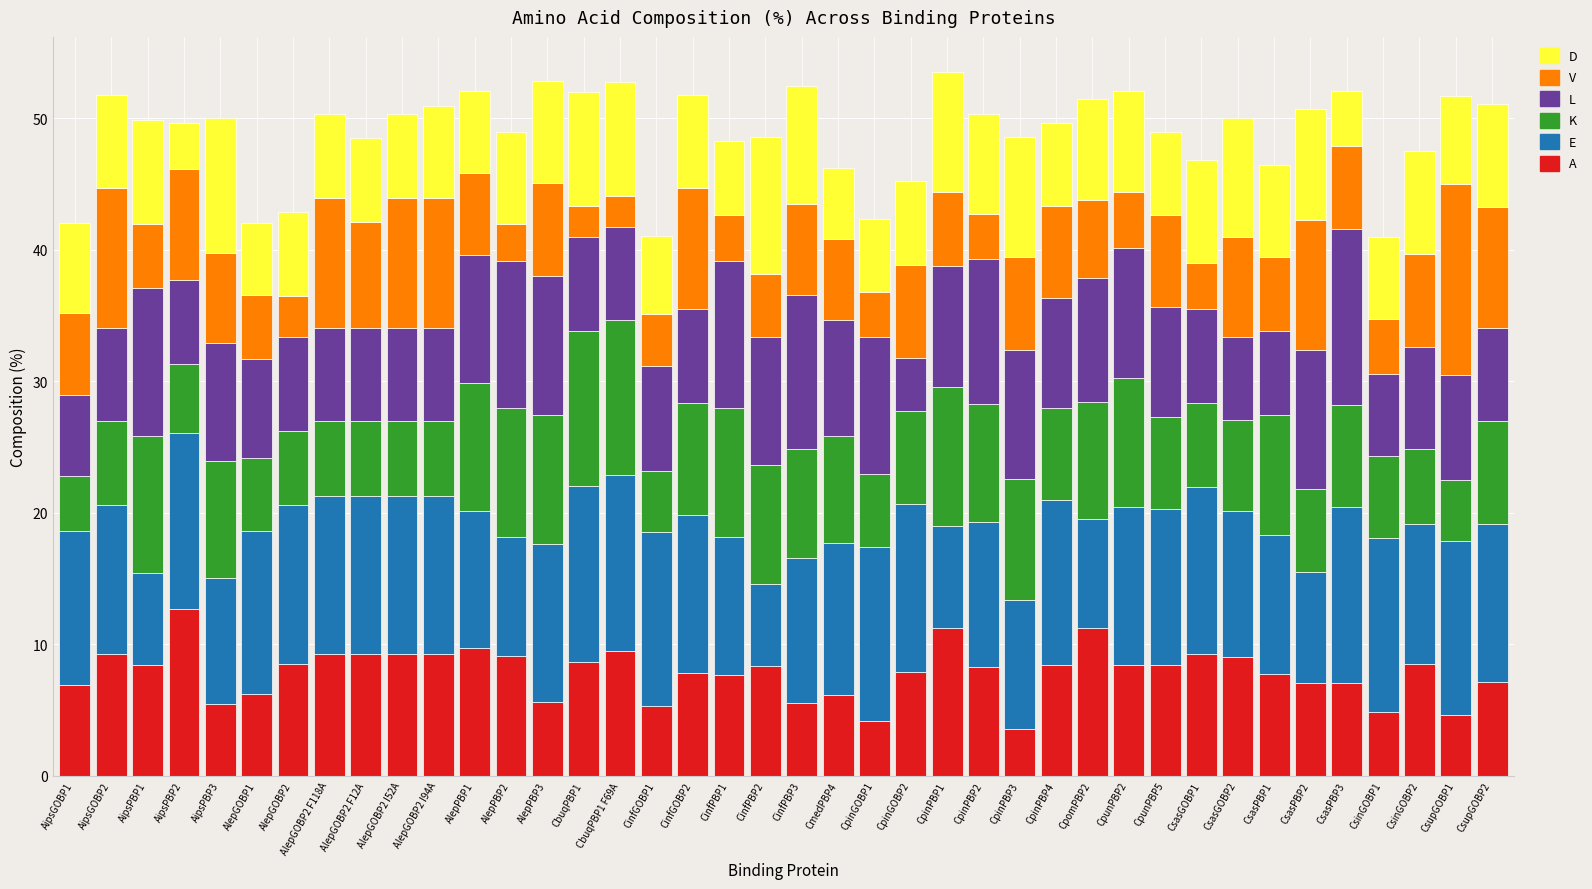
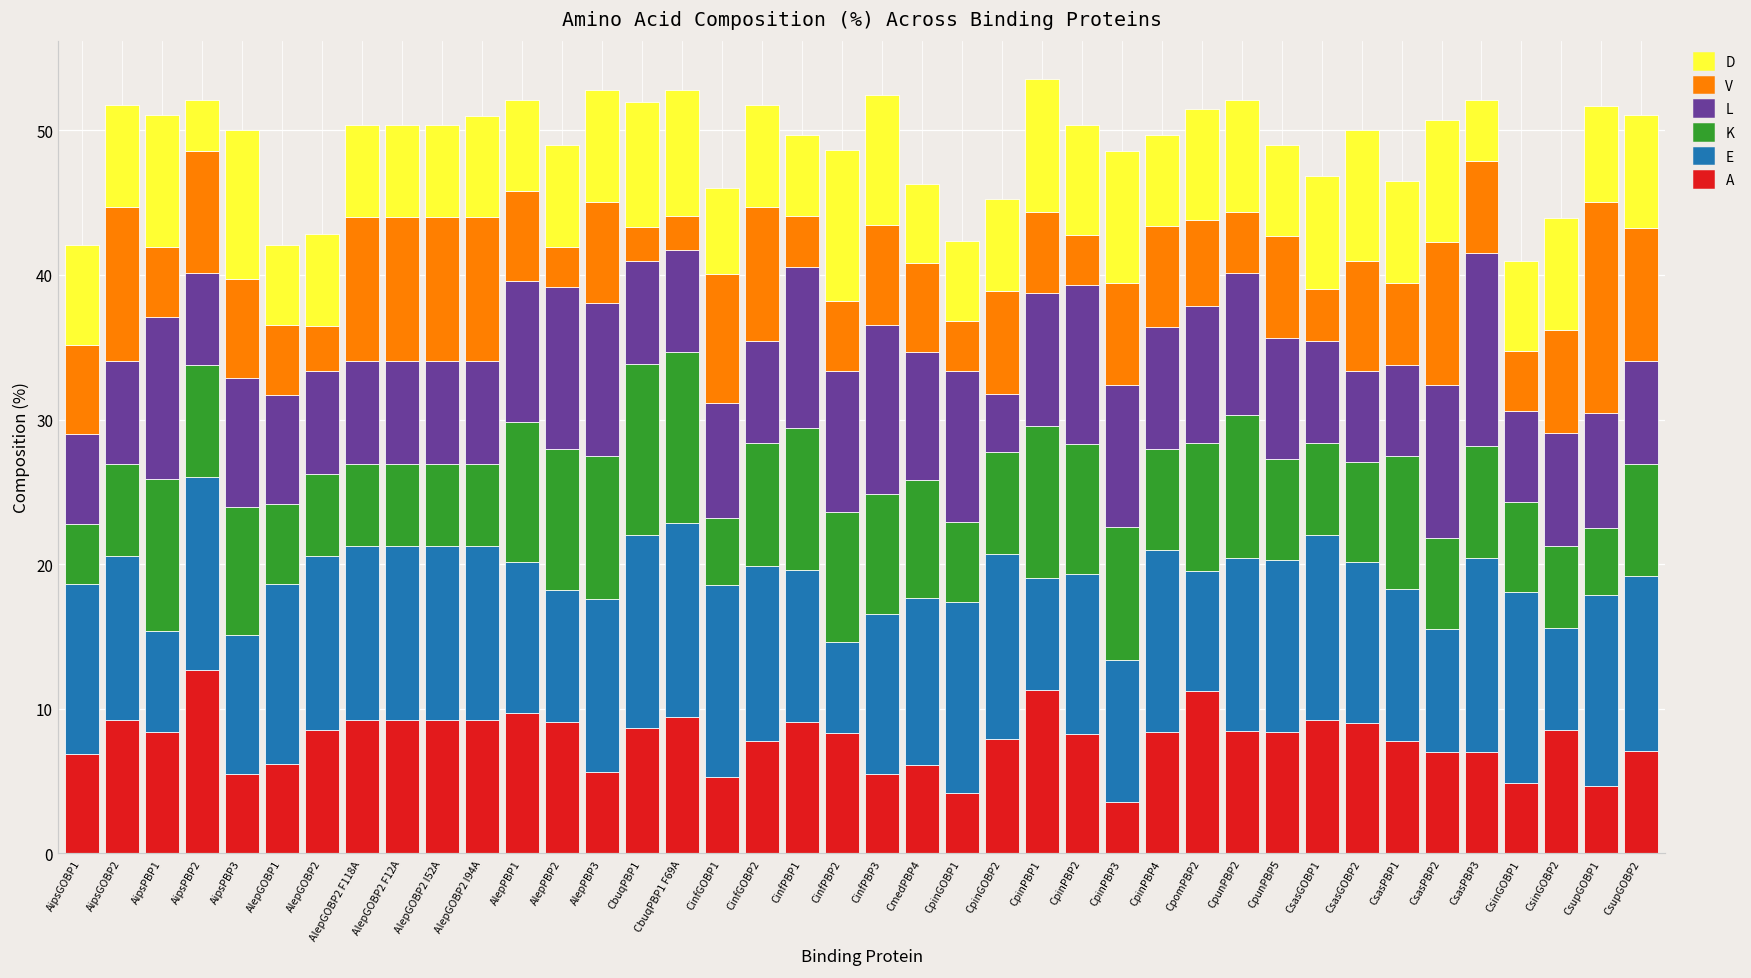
  {
    "A": {
      "AipsGOBP1": 6.9,
      "AipsGOBP2": 9.2,
      "AipsPBP1": 8.4,
      "AipsPBP2": 12.7,
      "AipsPBP3": 5.5,
      "AlepGOBP1": 6.2,
      "AlepGOBP2": 8.5,
      "AlepGOBP2 F118A": 9.2,
      "AlepGOBP2 F12A": 9.2,
      "AlepGOBP2 I52A": 9.2,
      "AlepGOBP2 I94A": 9.2,
      "AlepPBP1": 9.7,
      "AlepPBP2": 9.1,
      "AlepPBP3": 5.6,
      "CbuqPBP1": 8.7,
      "CbuqPBP1 F69A": 9.4,
      "CinfGOBP1": 5.3,
      "CinfGOBP2": 7.8,
-     "CinfPBP1": 7.7,
+     "CinfPBP1": 9.1,
      "CinfPBP2": 8.3,
      "CinfPBP3": 5.5,
      "CmedPBP4": 6.1,
      "CpinGOBP1": 4.2,
      "CpinGOBP2": 7.9,
      "CpinPBP1": 11.3,
      "CpinPBP2": 8.3,
      "CpinPBP3": 3.5,
      "CpinPBP4": 8.4,
      "CpomPBP2": 11.2,
      "CpunPBP2": 8.5,
      "CpunPBP5": 8.4,
      "CsasGOBP1": 9.2,
      "CsasGOBP2": 9.0,
      "CsasPBP1": 7.7,
      "CsasPBP2": 7.0,
      "CsasPBP3": 7.0,
      "CsinGOBP1": 4.9,
      "CsinGOBP2": 8.5,
      "CsupGOBP1": 4.6,
      "CsupGOBP2": 7.1
    },
    "E": {
      "AipsGOBP1": 11.7,
      "AipsGOBP2": 11.3,
      "AipsPBP1": 7.0,
      "AipsPBP2": 13.4,
      "AipsPBP3": 9.6,
      "AlepGOBP1": 12.4,
      "AlepGOBP2": 12.1,
      "AlepGOBP2 F118A": 12.1,
      "AlepGOBP2 F12A": 12.1,
      "AlepGOBP2 I52A": 12.1,
      "AlepGOBP2 I94A": 12.1,
      "AlepPBP1": 10.4,
      "AlepPBP2": 9.1,
      "AlepPBP3": 12.0,
      "CbuqPBP1": 13.4,
      "CbuqPBP1 F69A": 13.4,
      "CinfGOBP1": 13.2,
      "CinfGOBP2": 12.1,
      "CinfPBP1": 10.5,
      "CinfPBP2": 6.3,
      "CinfPBP3": 11.0,
      "CmedPBP4": 11.6,
      "CpinGOBP1": 13.2,
      "CpinGOBP2": 12.8,
      "CpinPBP1": 7.7,
      "CpinPBP2": 11.0,
      "CpinPBP3": 9.9,
      "CpinPBP4": 12.6,
      "CpomPBP2": 8.3,
      "CpunPBP2": 12.0,
      "CpunPBP5": 11.9,
      "CsasGOBP1": 12.8,
      "CsasGOBP2": 11.1,
      "CsasPBP1": 10.6,
      "CsasPBP2": 8.5,
      "CsasPBP3": 13.4,
      "CsinGOBP1": 13.2,
-     "CsinGOBP2": 10.6,
+     "CsinGOBP2": 7.1,
      "CsupGOBP1": 13.2,
      "CsupGOBP2": 12.1
    },
    "K": {
      "AipsGOBP1": 4.1,
      "AipsGOBP2": 6.4,
      "AipsPBP1": 10.5,
-     "AipsPBP2": 5.3,
+     "AipsPBP2": 7.7,
      "AipsPBP3": 8.9,
      "AlepGOBP1": 5.5,
      "AlepGOBP2": 5.7,
      "AlepGOBP2 F118A": 5.7,
      "AlepGOBP2 F12A": 5.7,
      "AlepGOBP2 I52A": 5.7,
      "AlepGOBP2 I94A": 5.7,
      "AlepPBP1": 9.7,
      "AlepPBP2": 9.8,
      "AlepPBP3": 9.9,
      "CbuqPBP1": 11.8,
      "CbuqPBP1 F69A": 11.8,
      "CinfGOBP1": 4.6,
      "CinfGOBP2": 8.5,
      "CinfPBP1": 9.8,
      "CinfPBP2": 9.0,
      "CinfPBP3": 8.3,
      "CmedPBP4": 8.2,
      "CpinGOBP1": 5.6,
      "CpinGOBP2": 7.1,
      "CpinPBP1": 10.6,
      "CpinPBP2": 9.0,
      "CpinPBP3": 9.2,
      "CpinPBP4": 7.0,
      "CpomPBP2": 8.9,
      "CpunPBP2": 9.9,
      "CpunPBP5": 7.0,
      "CsasGOBP1": 6.4,
      "CsasGOBP2": 6.9,
      "CsasPBP1": 9.2,
      "CsasPBP2": 6.3,
      "CsasPBP3": 7.7,
      "CsinGOBP1": 6.3,
      "CsinGOBP2": 5.7,
      "CsupGOBP1": 4.6,
      "CsupGOBP2": 7.8
    },
    "V": {
      "AipsGOBP1": 6.2,
      "AipsGOBP2": 10.6,
      "AipsPBP1": 4.9,
      "AipsPBP2": 8.5,
      "AipsPBP3": 6.8,
      "AlepGOBP1": 4.8,
      "AlepGOBP2": 3.1,
      "AlepGOBP2 F118A": 9.9,
-     "AlepGOBP2 F12A": 8.1,
+     "AlepGOBP2 F12A": 9.9,
      "AlepGOBP2 I52A": 9.9,
      "AlepGOBP2 I94A": 9.9,
      "AlepPBP1": 6.3,
      "AlepPBP2": 2.8,
      "AlepPBP3": 7.0,
      "CbuqPBP1": 2.4,
      "CbuqPBP1 F69A": 2.4,
-     "CinfGOBP1": 4.0,
+     "CinfGOBP1": 8.9,
      "CinfGOBP2": 9.2,
      "CinfPBP1": 3.5,
      "CinfPBP2": 4.9,
      "CinfPBP3": 6.9,
      "CmedPBP4": 6.1,
      "CpinGOBP1": 3.5,
      "CpinGOBP2": 7.1,
      "CpinPBP1": 5.6,
      "CpinPBP2": 3.4,
      "CpinPBP3": 7.0,
      "CpinPBP4": 7.0,
      "CpomPBP2": 5.9,
      "CpunPBP2": 4.2,
      "CpunPBP5": 7.0,
      "CsasGOBP1": 3.5,
      "CsasGOBP2": 7.6,
      "CsasPBP1": 5.6,
      "CsasPBP2": 9.9,
      "CsasPBP3": 6.3,
      "CsinGOBP1": 4.2,
      "CsinGOBP2": 7.1,
      "CsupGOBP1": 14.6,
      "CsupGOBP2": 9.2
    },
    "D": {
      "AipsGOBP1": 6.9,
      "AipsGOBP2": 7.1,
-     "AipsPBP1": 7.9,
+     "AipsPBP1": 9.1,
      "AipsPBP2": 3.5,
      "AipsPBP3": 10.3,
      "AlepGOBP1": 5.5,
      "AlepGOBP2": 6.4,
      "AlepGOBP2 F118A": 6.4,
      "AlepGOBP2 F12A": 6.4,
      "AlepGOBP2 I52A": 6.4,
      "AlepGOBP2 I94A": 7.0,
      "AlepPBP1": 6.3,
      "AlepPBP2": 7.0,
      "AlepPBP3": 7.7,
      "CbuqPBP1": 8.7,
      "CbuqPBP1 F69A": 8.7,
      "CinfGOBP1": 6.0,
      "CinfGOBP2": 7.1,
      "CinfPBP1": 5.6,
      "CinfPBP2": 10.4,
      "CinfPBP3": 9.0,
      "CmedPBP4": 5.4,
      "CpinGOBP1": 5.6,
      "CpinGOBP2": 6.4,
      "CpinPBP1": 9.2,
      "CpinPBP2": 7.6,
      "CpinPBP3": 9.2,
      "CpinPBP4": 6.3,
      "CpomPBP2": 7.7,
      "CpunPBP2": 7.7,
      "CpunPBP5": 6.3,
      "CsasGOBP1": 7.8,
      "CsasGOBP2": 9.0,
      "CsasPBP1": 7.0,
      "CsasPBP2": 8.5,
      "CsasPBP3": 4.2,
      "CsinGOBP1": 6.3,
      "CsinGOBP2": 7.8,
      "CsupGOBP1": 6.6,
      "CsupGOBP2": 7.8
    }
  }
